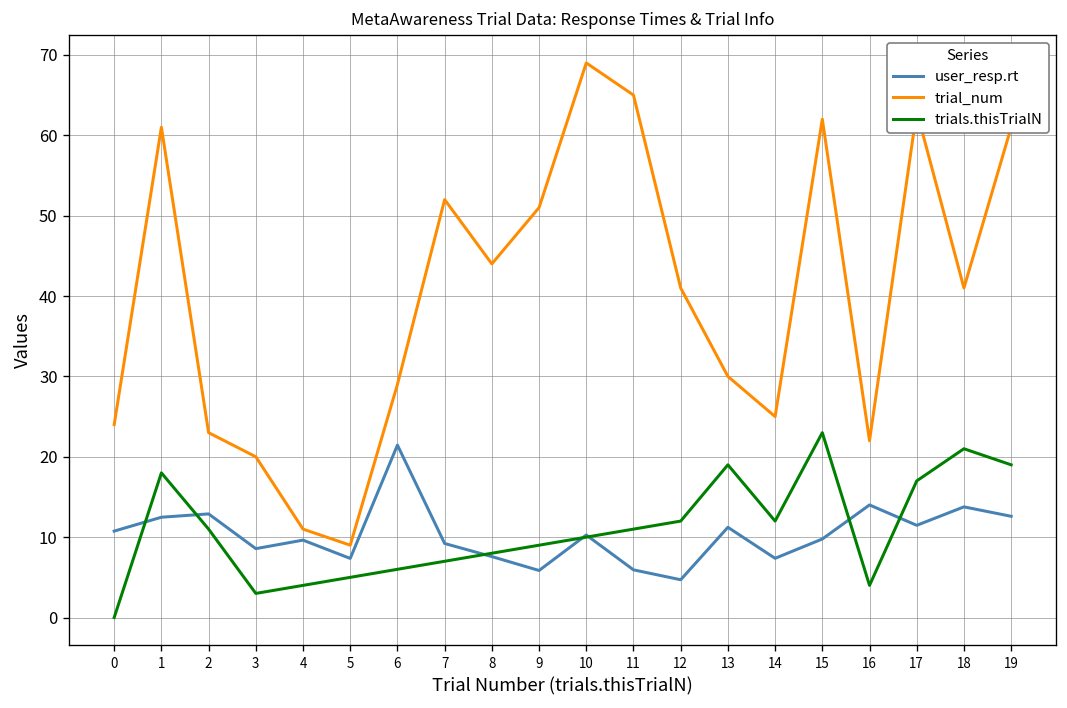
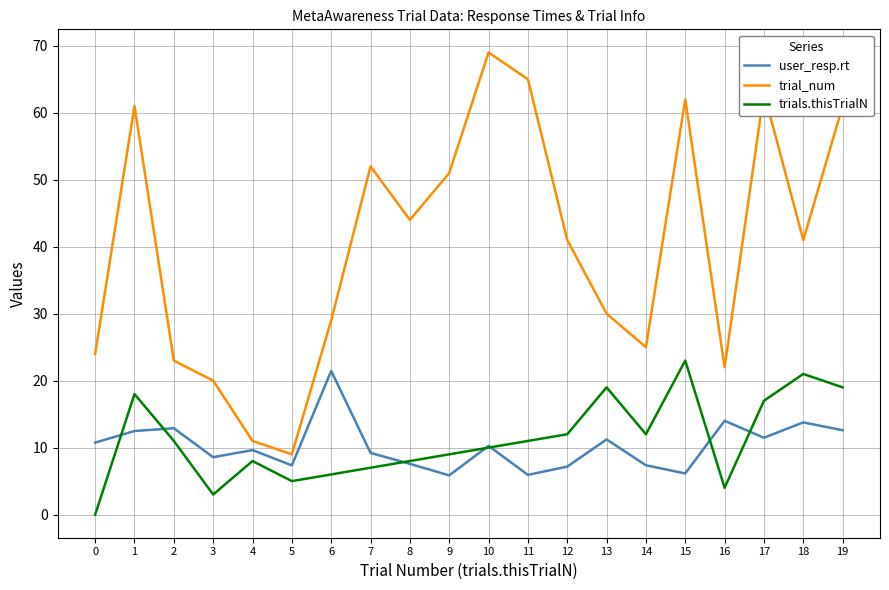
  {
    "user_resp.rt": {
      "0": 11,
      "1": 12,
      "2": 13,
      "3": 9,
      "4": 10,
      "5": 7,
      "6": 21,
      "7": 9,
      "8": 8,
      "9": 6,
      "11": 6,
-     "12": 5,
+     "12": 7,
      "13": 11,
      "14": 7,
-     "15": 10,
+     "15": 6,
      "16": 14,
      "17": 11,
      "18": 14,
      "19": 13
    },
    "trial_num": {
      "0": 24,
      "1": 61,
      "2": 23,
      "3": 20,
      "4": 11,
      "5": 9,
      "6": 29,
      "7": 52,
      "8": 44,
      "9": 51,
      "10": 69,
      "11": 65,
      "12": 41,
      "13": 30,
      "14": 25,
      "15": 62,
      "16": 22,
      "18": 41
    },
    "trials.thisTrialN": {
      "0": 0,
      "1": 18,
      "2": 11,
      "3": 3,
-     "4": 4,
+     "4": 8,
      "5": 5,
      "6": 6,
      "7": 7,
      "8": 8,
      "9": 9,
      "11": 11,
      "12": 12,
      "13": 19,
      "14": 12,
      "15": 23,
      "16": 4,
      "17": 17,
      "18": 21,
      "19": 19
    }
  }
